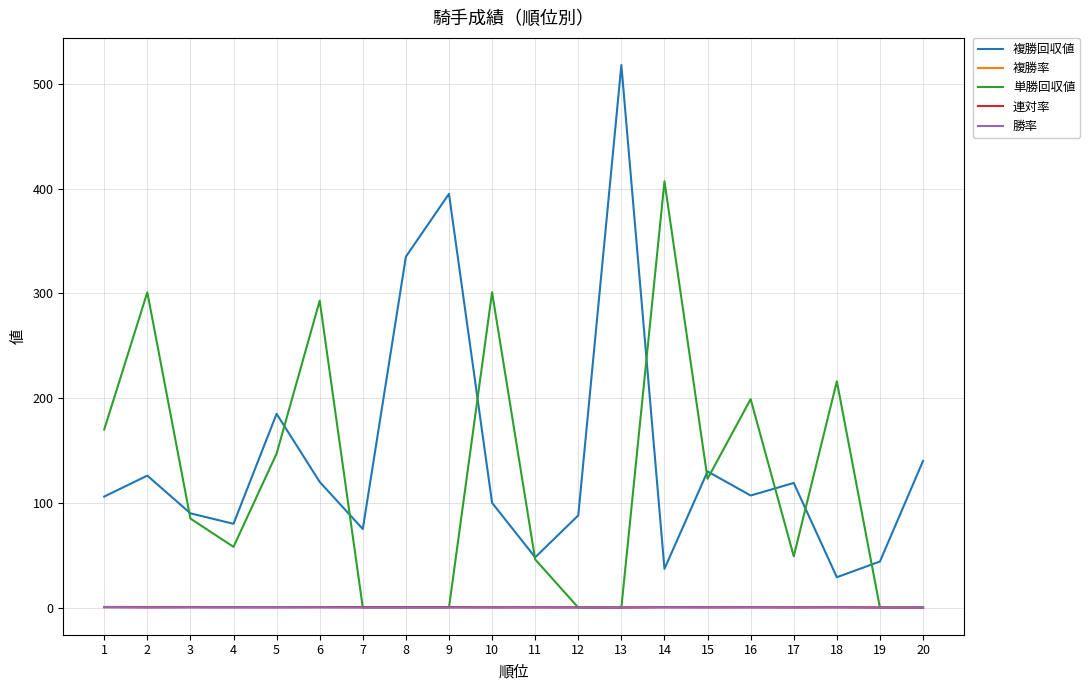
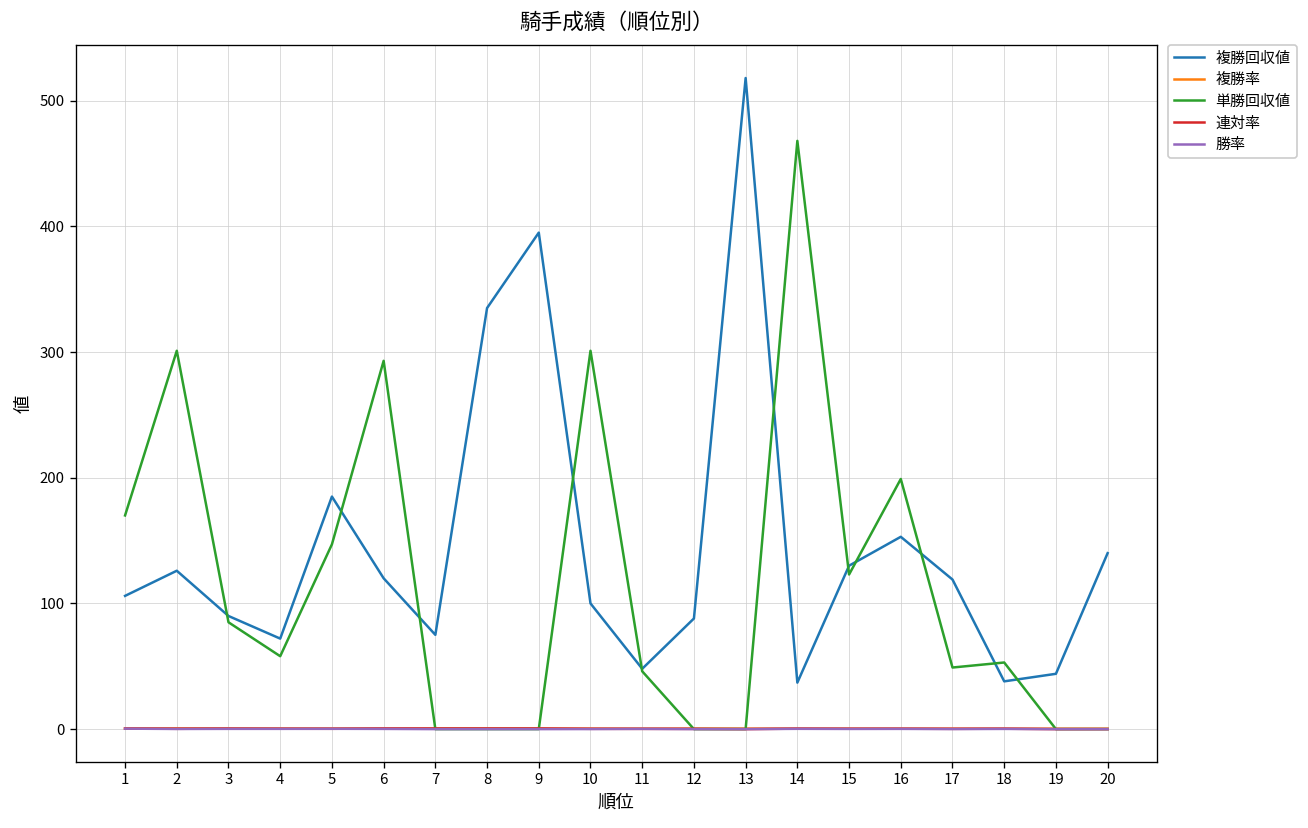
  {
    "複勝回収値": {
      "1": 106,
      "2": 126,
      "3": 90,
-     "4": 80,
+     "4": 72,
      "5": 185,
      "6": 120,
      "7": 75,
      "8": 335,
      "9": 395,
      "10": 100,
      "12": 88,
      "13": 518,
      "14": 37,
      "15": 130,
-     "16": 107,
+     "16": 153,
      "17": 119,
-     "18": 29,
+     "18": 38,
      "19": 44,
      "20": 140
    },
    "単勝回収値": {
      "1": 170,
      "2": 301,
      "3": 85,
      "4": 58,
      "5": 147,
      "6": 293,
      "10": 301,
-     "14": 407,
+     "14": 468,
      "15": 123,
      "16": 199,
      "17": 49,
-     "18": 216
+     "18": 53
    }
  }
